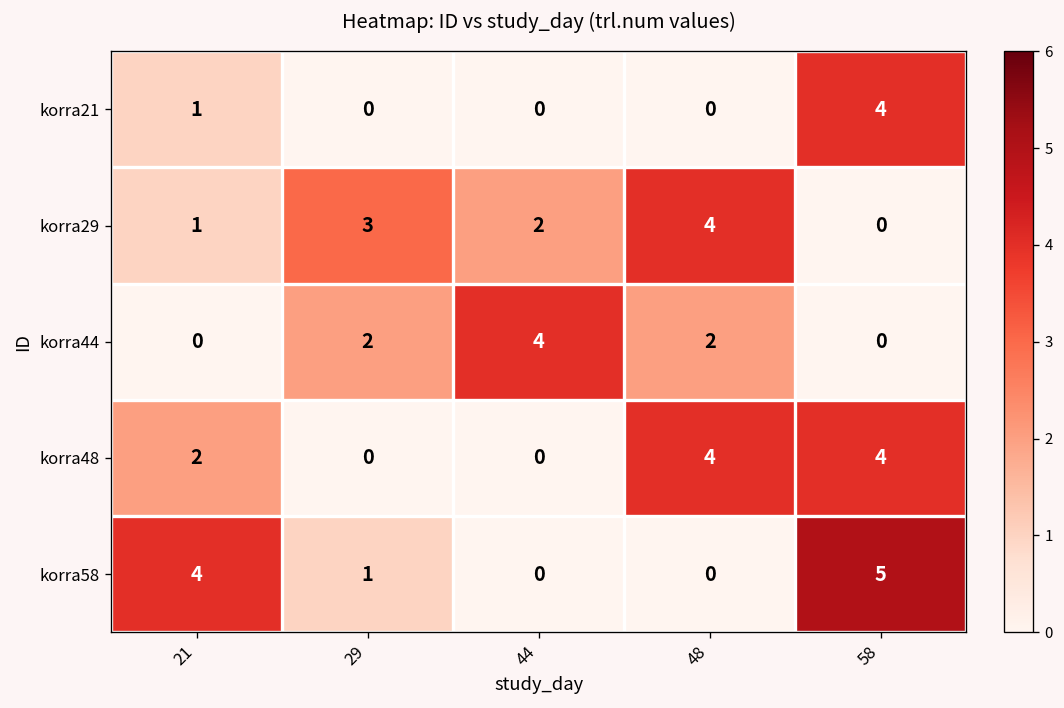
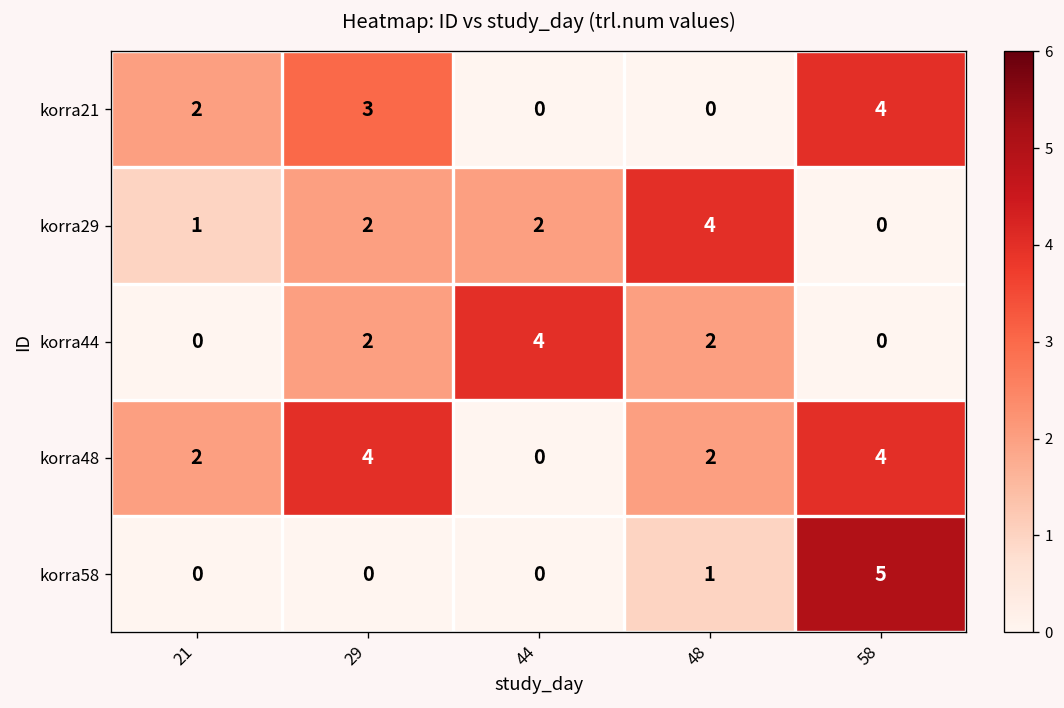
  {
    "korra21": {
-     "21": 1,
-     "29": 0,
+     "21": 2,
+     "29": 3,
      "44": 0,
      "48": 0,
      "58": 4
    },
    "korra29": {
      "21": 1,
-     "29": 3,
+     "29": 2,
      "44": 2,
      "48": 4,
      "58": 0
    },
    "korra44": {
      "21": 0,
      "29": 2,
      "44": 4,
      "48": 2,
      "58": 0
    },
    "korra48": {
      "21": 2,
-     "29": 0,
+     "29": 4,
      "44": 0,
-     "48": 4,
+     "48": 2,
      "58": 4
    },
    "korra58": {
-     "21": 4,
-     "29": 1,
+     "21": 0,
+     "29": 0,
      "44": 0,
-     "48": 0,
+     "48": 1,
      "58": 5
    }
  }
